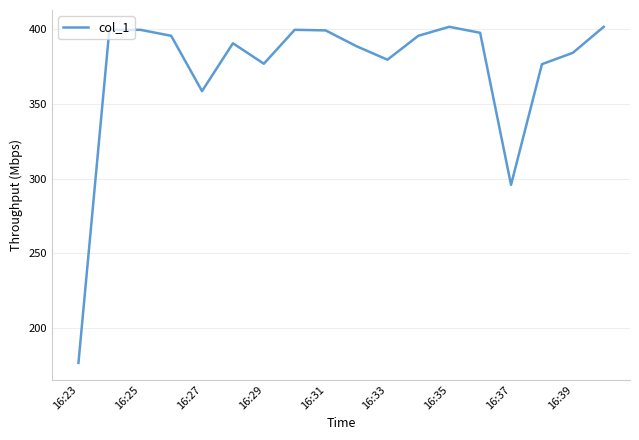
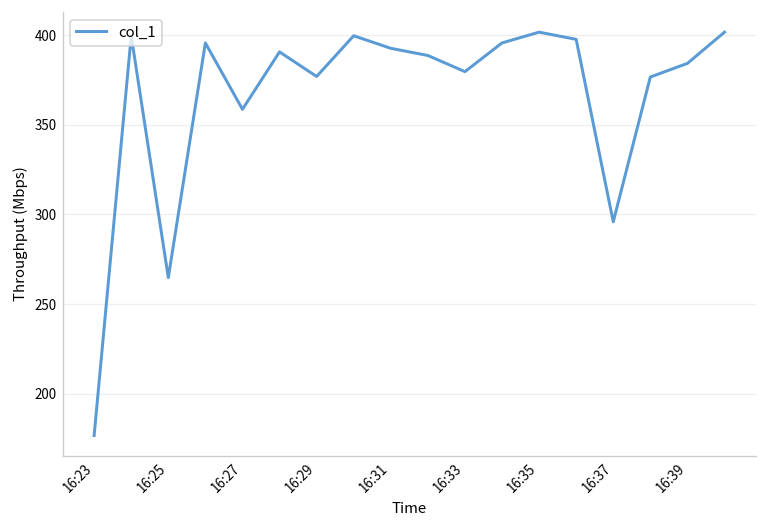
  {
    "16:23": 177,
-   "16:25": 400,
+   "16:25": 265,
    "16:27": 359,
    "16:29": 377,
-   "16:31": 399,
+   "16:31": 393,
    "16:33": 380,
    "16:35": 402,
    "16:37": 296,
    "16:39": 384
  }
